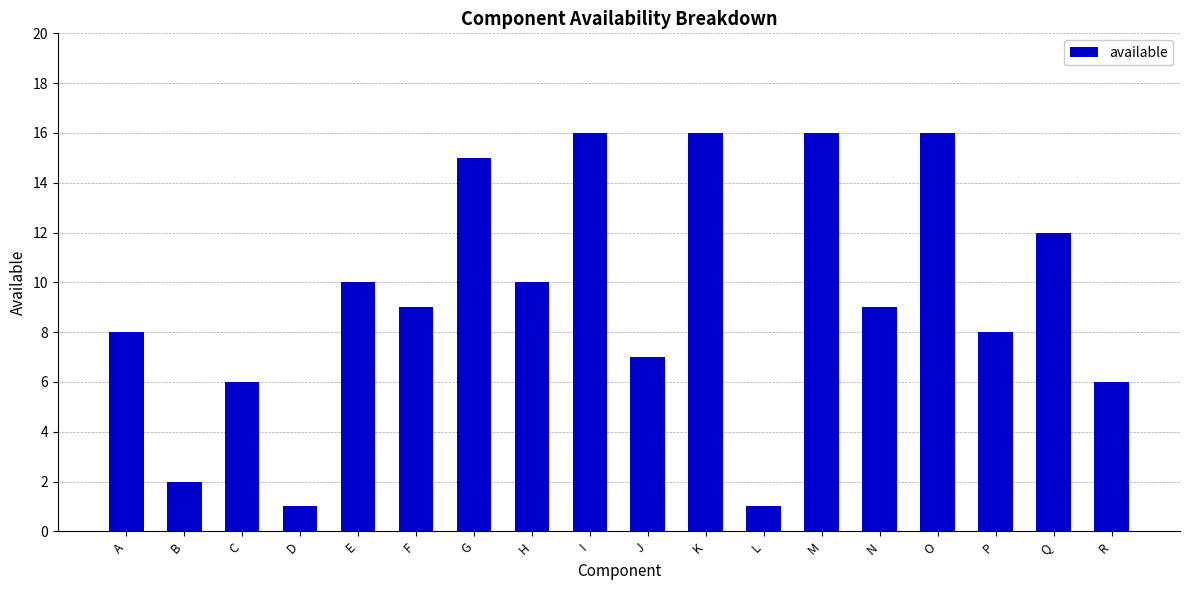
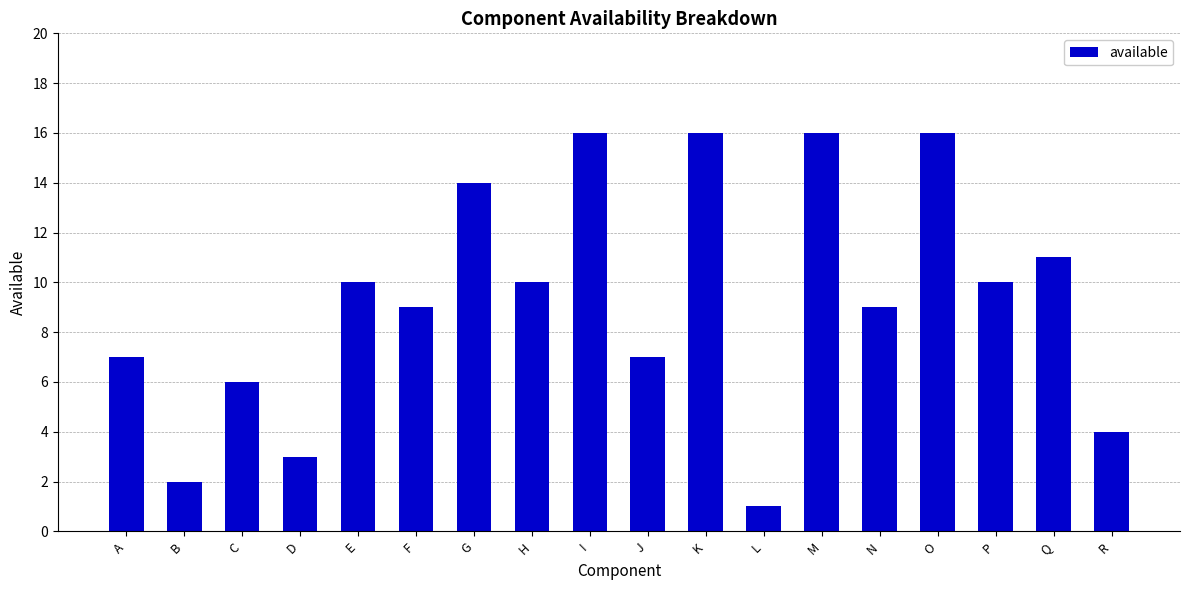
  {
-   "A": 8,
+   "A": 7,
    "B": 2,
    "C": 6,
-   "D": 1,
+   "D": 3,
    "E": 10,
    "F": 9,
-   "G": 15,
+   "G": 14,
    "H": 10,
    "I": 16,
    "J": 7,
    "K": 16,
    "L": 1,
    "M": 16,
    "N": 9,
    "O": 16,
-   "P": 8,
-   "Q": 12,
-   "R": 6
+   "P": 10,
+   "Q": 11,
+   "R": 4
  }
